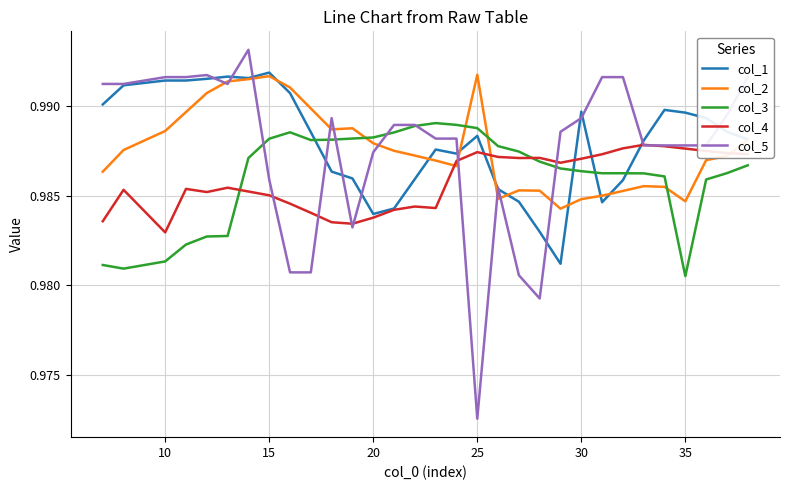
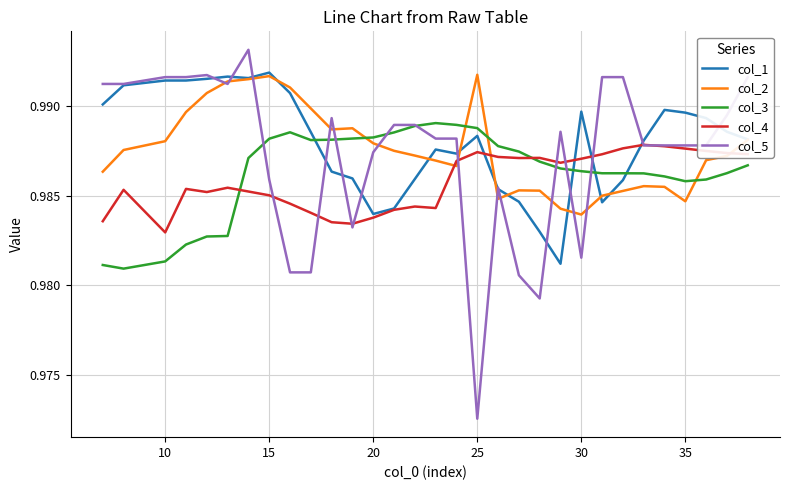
  {
    "col_1": {
      "10": 0.9914,
      "15": 0.9919,
      "20": 0.9840,
      "25": 0.9883,
      "30": 0.9897,
      "35": 0.9896
    },
    "col_2": {
-     "10": 0.9886,
+     "10": 0.9880,
      "15": 0.9917,
      "20": 0.9879,
      "25": 0.9917,
-     "30": 0.9848,
+     "30": 0.9839,
      "35": 0.9847
    },
    "col_3": {
      "10": 0.9813,
      "15": 0.9882,
      "20": 0.9882,
      "25": 0.9888,
      "30": 0.9864,
-     "35": 0.9805
+     "35": 0.9858
    },
    "col_4": {
      "10": 0.9829,
      "15": 0.9850,
      "20": 0.9838,
      "25": 0.9874,
      "30": 0.9871,
      "35": 0.9876
    },
    "col_5": {
      "10": 0.9916,
      "15": 0.9859,
      "20": 0.9874,
      "25": 0.9725,
-     "30": 0.9893,
+     "30": 0.9815,
      "35": 0.9878
    }
  }
